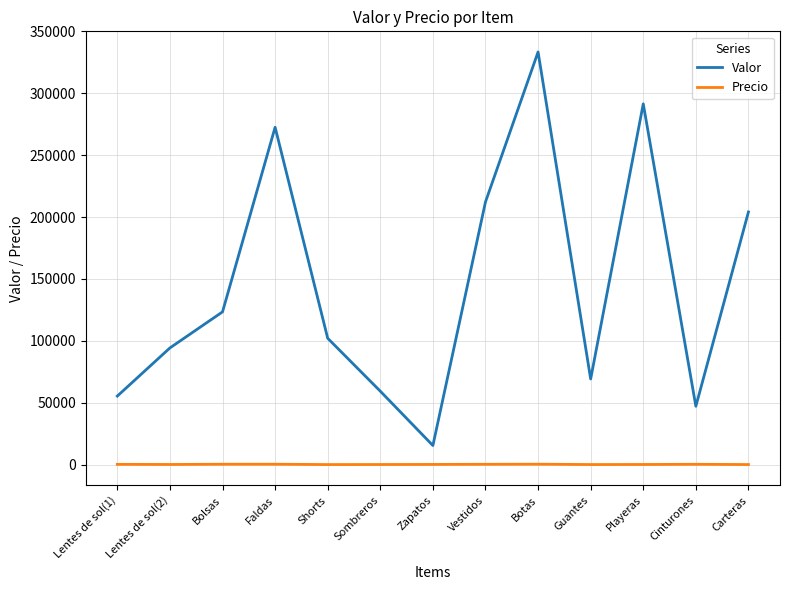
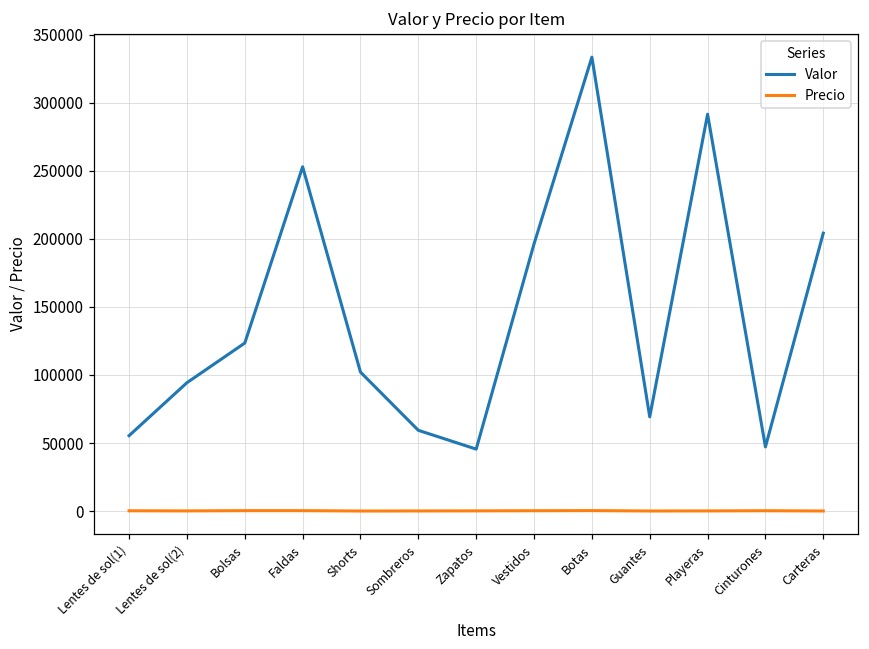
  {
    "Valor": {
      "Lentes de sol(1)": 55000,
      "Lentes de sol(2)": 94000,
      "Bolsas": 123000,
-     "Faldas": 273000,
+     "Faldas": 253000,
      "Shorts": 102000,
      "Sombreros": 59000,
-     "Zapatos": 15000,
-     "Vestidos": 212000,
+     "Zapatos": 46000,
+     "Vestidos": 196000,
      "Botas": 333000,
      "Guantes": 69000,
      "Playeras": 291000,
      "Cinturones": 47000,
      "Carteras": 204000
    },
    "Precio": {
      "Lentes de sol(1)": 0,
      "Lentes de sol(2)": 0,
      "Bolsas": 0,
      "Faldas": 0,
      "Shorts": 0,
      "Sombreros": 0,
      "Zapatos": 0,
      "Vestidos": 0,
      "Botas": 0,
      "Guantes": 0,
      "Playeras": 0,
      "Cinturones": 0,
      "Carteras": 0
    }
  }
